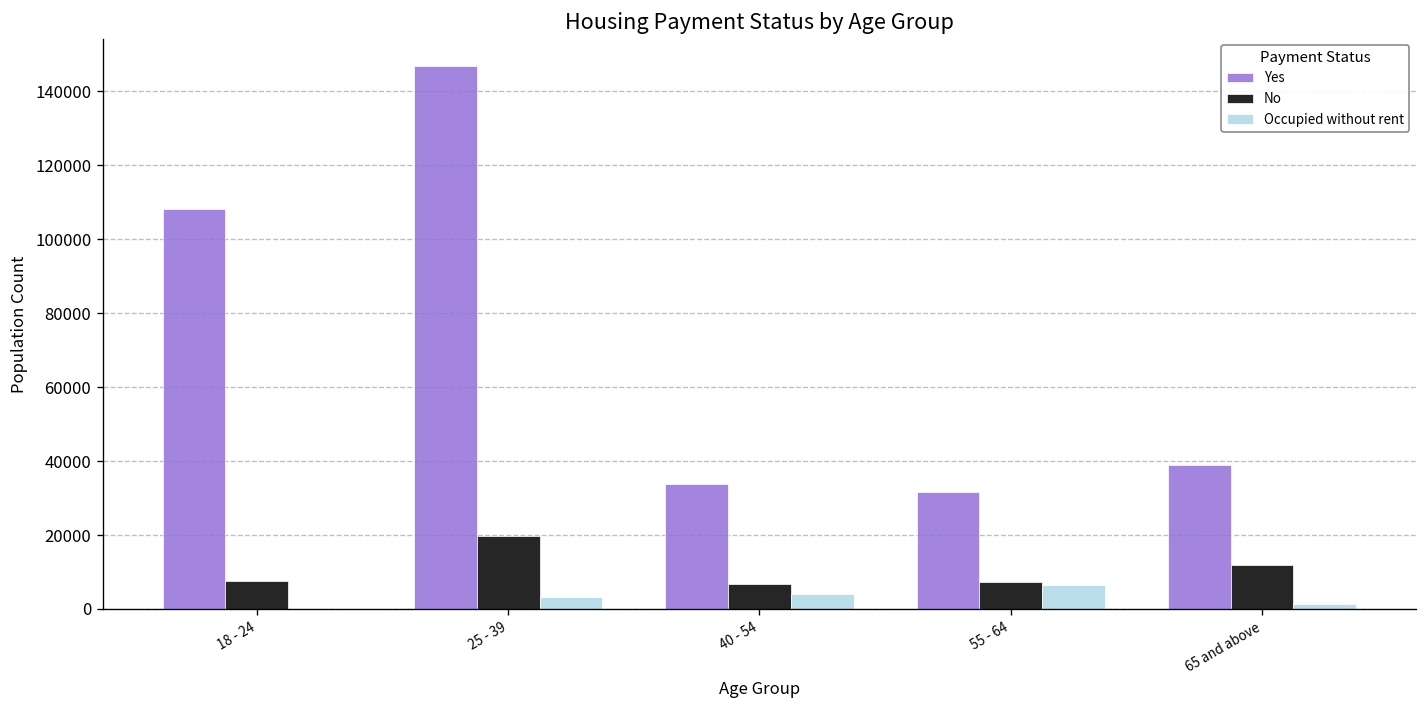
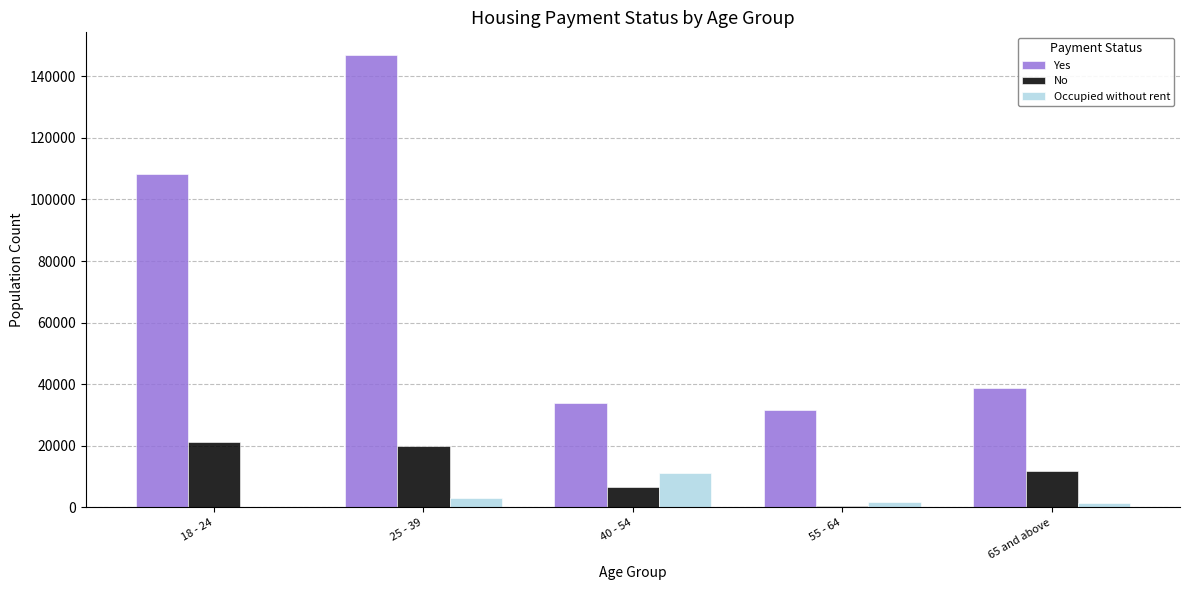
  {
    "Yes": {
      "18 - 24": 108000,
      "25 - 39": 147000,
      "40 - 54": 34000,
      "55 - 64": 32000,
      "65 and above": 39000
    },
    "No": {
-     "18 - 24": 8000,
+     "18 - 24": 21000,
      "25 - 39": 20000,
      "40 - 54": 7000,
-     "55 - 64": 7000,
+     "55 - 64": 1000,
      "65 and above": 12000
    },
    "Occupied without rent": {
      "18 - 24": 0,
      "25 - 39": 3000,
-     "40 - 54": 4000,
-     "55 - 64": 7000,
+     "40 - 54": 11000,
+     "55 - 64": 2000,
      "65 and above": 1000
    }
  }
